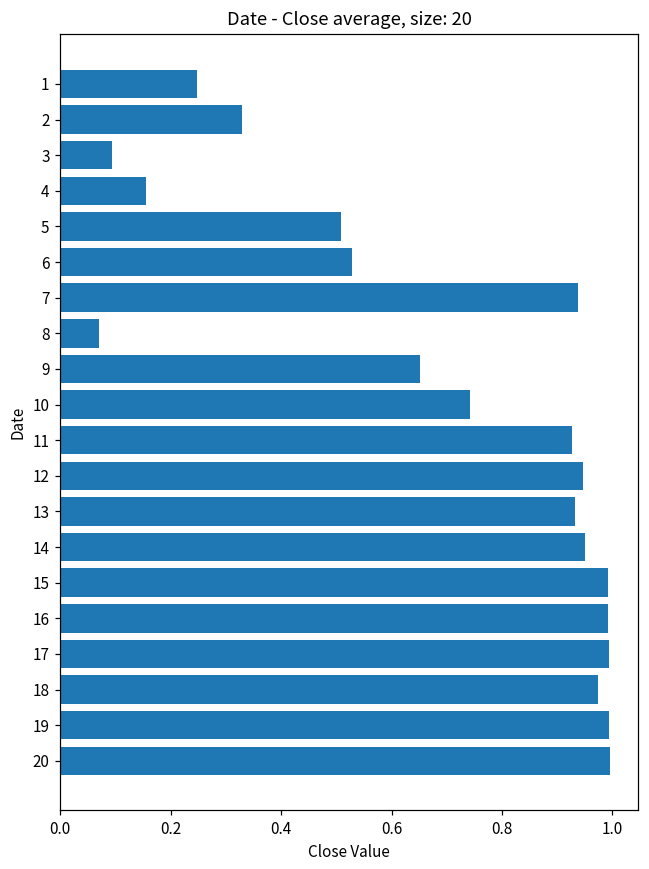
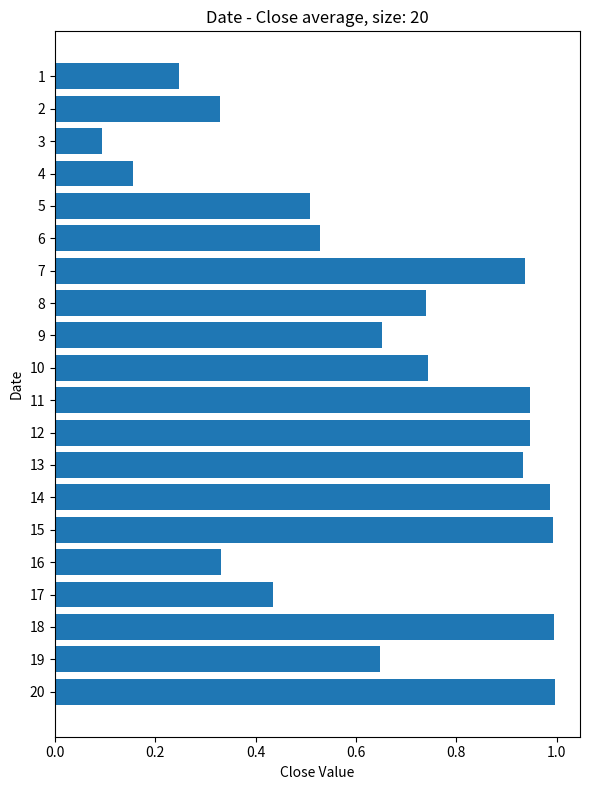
  {
    "1": 0.25,
    "2": 0.33,
    "3": 0.09,
    "4": 0.15,
    "5": 0.51,
    "6": 0.53,
    "7": 0.94,
-   "8": 0.07,
+   "8": 0.74,
    "9": 0.65,
    "10": 0.74,
-   "11": 0.93,
+   "11": 0.95,
    "12": 0.95,
    "13": 0.93,
-   "14": 0.95,
+   "14": 0.99,
    "15": 0.99,
-   "16": 0.99,
-   "17": 0.99,
-   "18": 0.97,
-   "19": 0.99,
+   "16": 0.33,
+   "17": 0.44,
+   "18": 0.99,
+   "19": 0.65,
    "20": 1.00
  }
